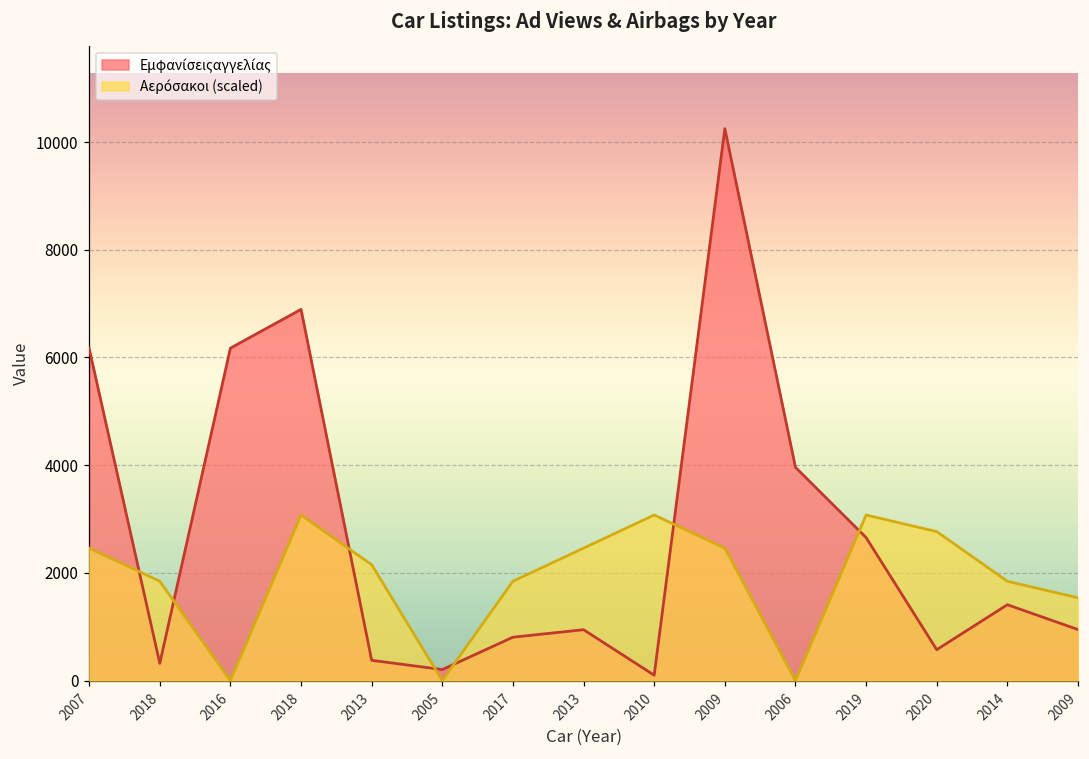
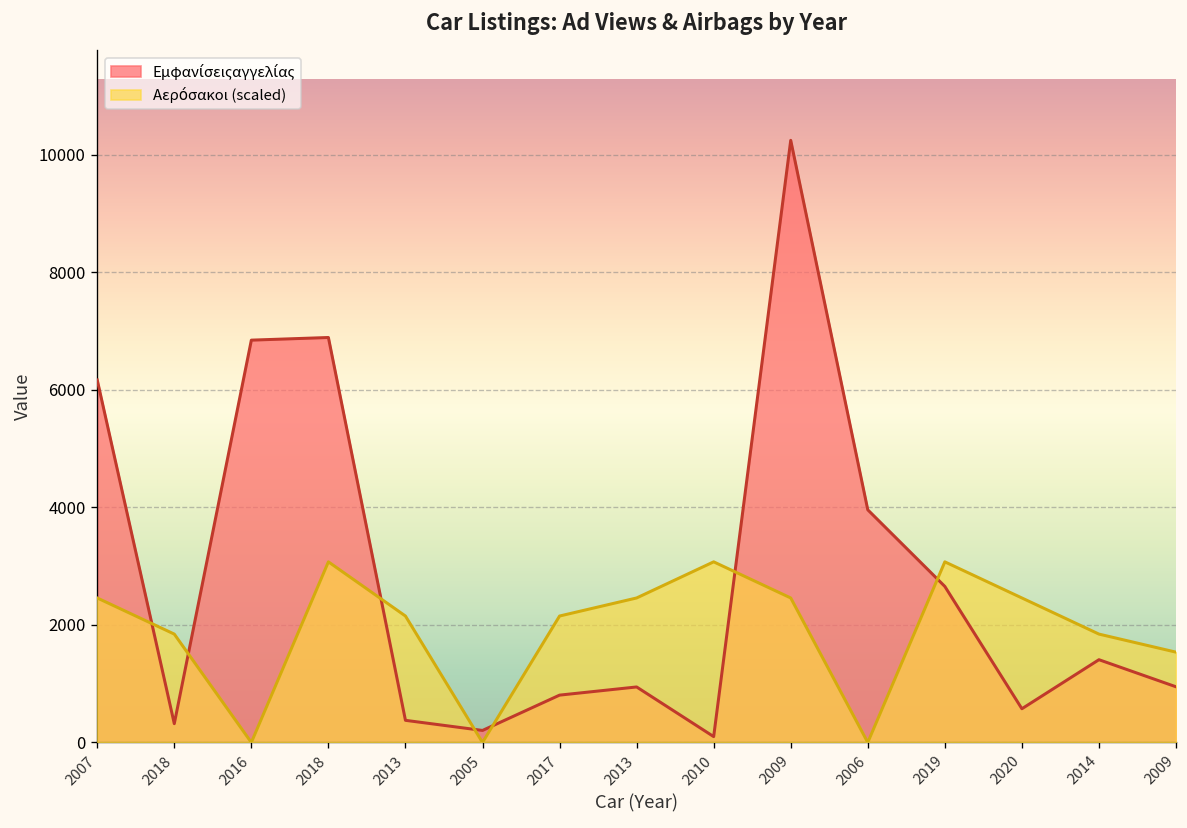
  {
    "Εμφανίσειςαγγελίας": {
      "2007": 6200,
-     "2016": 6200,
+     "2016": 6800,
      "2005": 200,
      "2017": 800,
      "2010": 100,
      "2006": 4000,
      "2019": 2700,
      "2020": 600,
      "2014": 1400
    },
    "Αερόσακοι (scaled)": {
      "2007": 2500,
      "2016": 0,
      "2005": 0,
-     "2017": 1800,
+     "2017": 2200,
      "2010": 3100,
      "2006": 0,
      "2019": 3100,
-     "2020": 2800,
+     "2020": 2500,
      "2014": 1800
    }
  }
